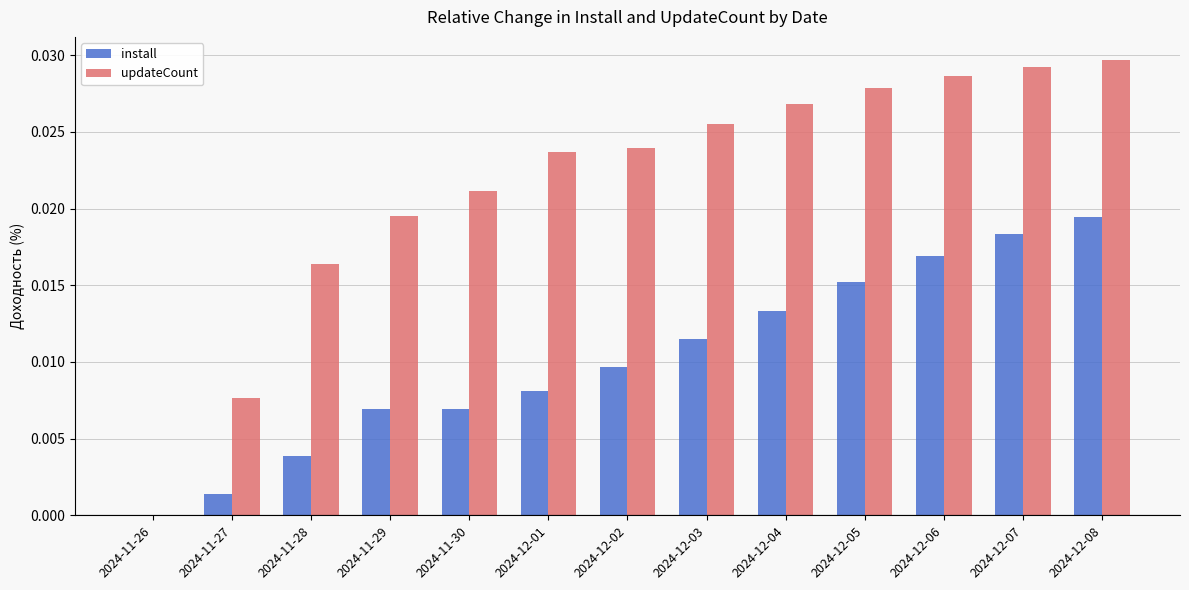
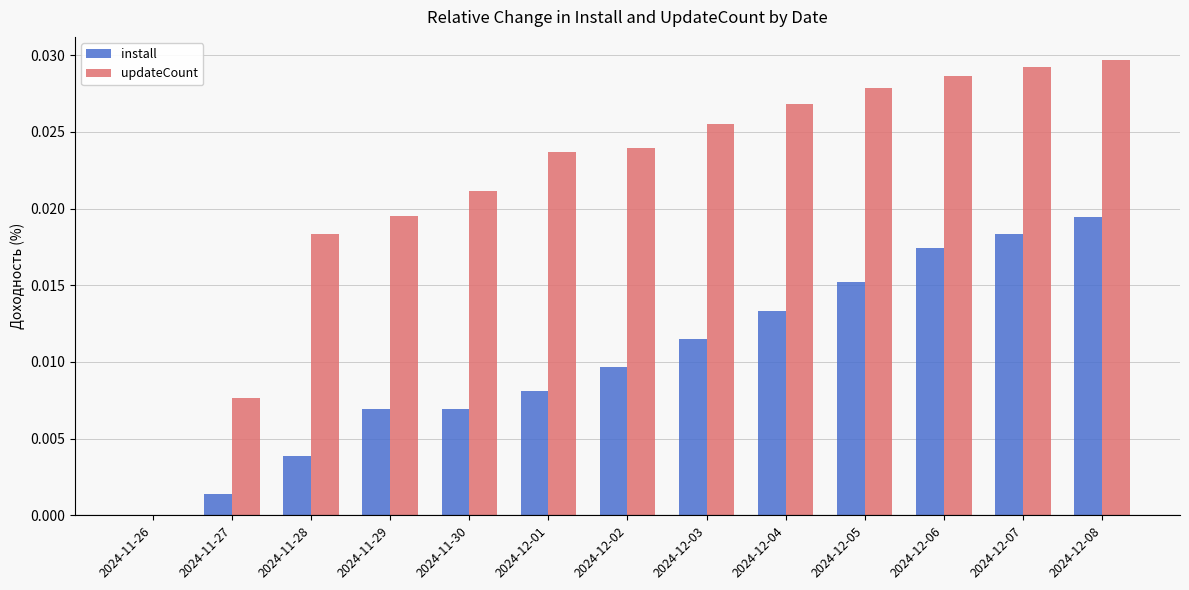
  {
    "install": {
      "2024-11-26": 0.0000,
      "2024-11-27": 0.0014,
      "2024-11-28": 0.0038,
      "2024-11-29": 0.0070,
      "2024-11-30": 0.0069,
      "2024-12-01": 0.0081,
      "2024-12-02": 0.0096,
      "2024-12-03": 0.0115,
      "2024-12-04": 0.0133,
      "2024-12-05": 0.0152,
-     "2024-12-06": 0.0169,
+     "2024-12-06": 0.0175,
      "2024-12-07": 0.0184,
      "2024-12-08": 0.0195
    },
    "updateCount": {
      "2024-11-26": 0.0000,
      "2024-11-27": 0.0077,
-     "2024-11-28": 0.0164,
+     "2024-11-28": 0.0184,
      "2024-11-29": 0.0195,
      "2024-11-30": 0.0212,
      "2024-12-01": 0.0237,
      "2024-12-02": 0.0240,
      "2024-12-03": 0.0255,
      "2024-12-04": 0.0268,
      "2024-12-05": 0.0278,
      "2024-12-06": 0.0287,
      "2024-12-07": 0.0292,
      "2024-12-08": 0.0297
    }
  }
